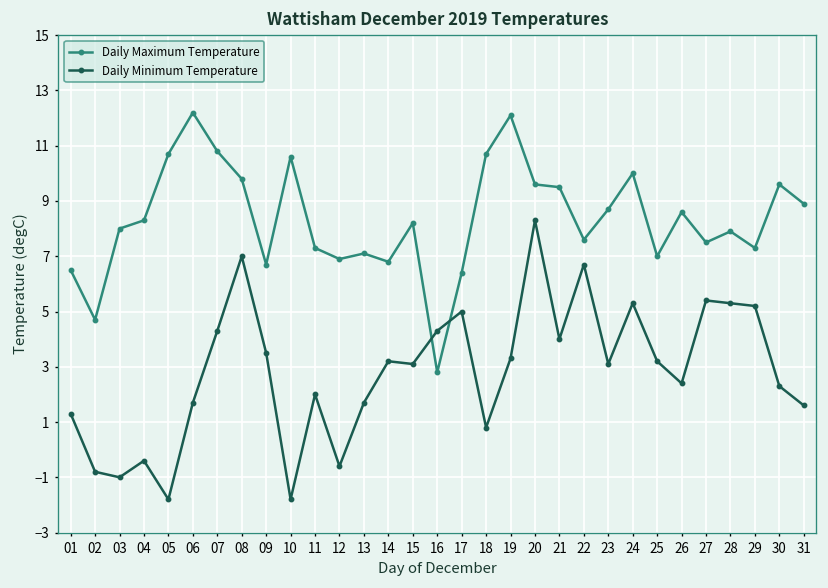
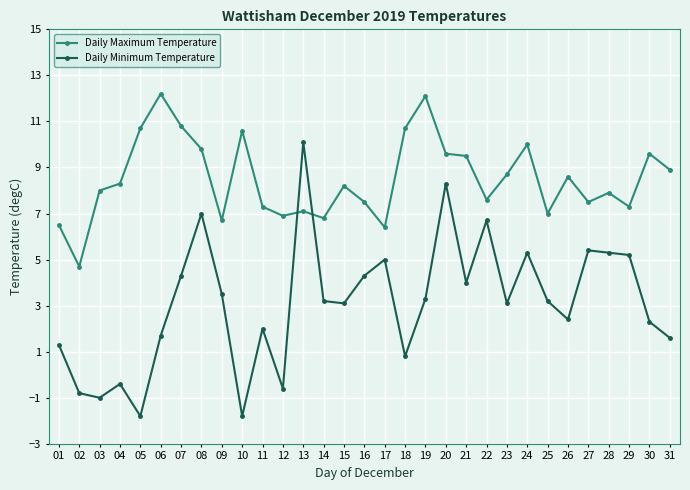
  {
    "Daily Maximum Temperature": {
      "01": 6.5,
      "02": 4.7,
      "03": 8.0,
      "04": 8.3,
      "05": 10.7,
      "06": 12.2,
      "07": 10.8,
      "08": 9.8,
      "09": 6.7,
      "10": 10.6,
      "11": 7.3,
      "12": 6.9,
      "13": 7.1,
      "14": 6.8,
      "15": 8.2,
-     "16": 2.8,
+     "16": 7.5,
      "17": 6.4,
      "18": 10.7,
      "19": 12.1,
      "20": 9.6,
      "21": 9.5,
      "22": 7.6,
      "23": 8.7,
      "24": 10.0,
      "25": 7.0,
      "26": 8.6,
      "27": 7.5,
      "28": 7.9,
      "29": 7.3,
      "30": 9.6,
      "31": 8.9
    },
    "Daily Minimum Temperature": {
      "01": 1.3,
      "02": -0.8,
      "03": -1.0,
      "04": -0.4,
      "05": -1.8,
      "06": 1.7,
      "07": 4.3,
      "08": 7.0,
      "09": 3.5,
      "10": -1.8,
      "11": 2.0,
      "12": -0.6,
-     "13": 1.7,
+     "13": 10.1,
      "14": 3.2,
      "15": 3.1,
      "16": 4.3,
      "17": 5.0,
      "18": 0.8,
      "19": 3.3,
      "20": 8.3,
      "21": 4.0,
      "22": 6.7,
      "23": 3.1,
      "24": 5.3,
      "25": 3.2,
      "26": 2.4,
      "27": 5.4,
      "28": 5.3,
      "29": 5.2,
      "30": 2.3,
      "31": 1.6
    }
  }
